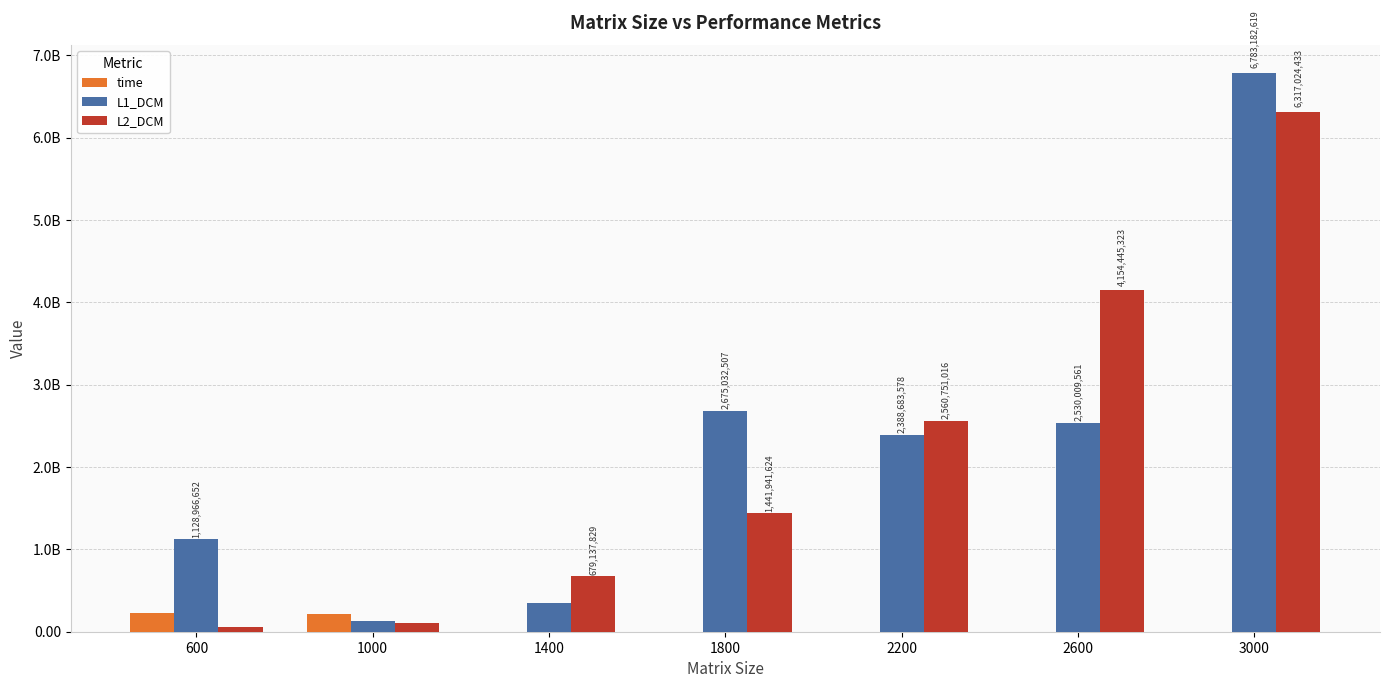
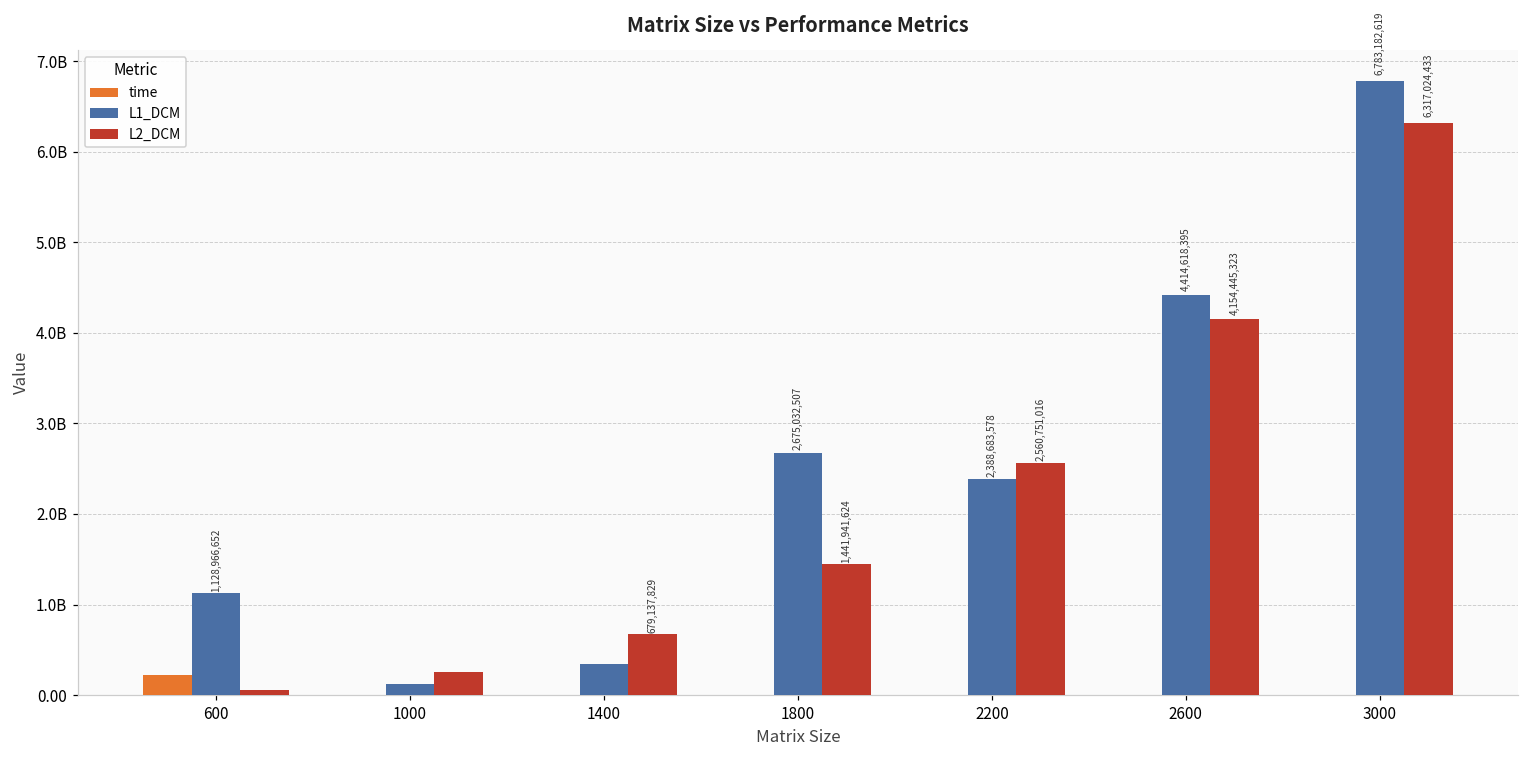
  {
    "time": {
      "600": "200000000",
-     "1000": "200000000"
+     "1000": "0"
    },
    "L1_DCM": {
      "600": "1,128,966,652",
      "1800": "2,675,032,507",
      "2200": "2,388,683,578",
-     "2600": "2,530,009,561",
+     "2600": "4,414,618,395",
      "3000": "6,783,182,619"
    },
    "L2_DCM": {
      "600": "100000000",
-     "1000": "100000000"
+     "1000": "300000000"
    }
  }
